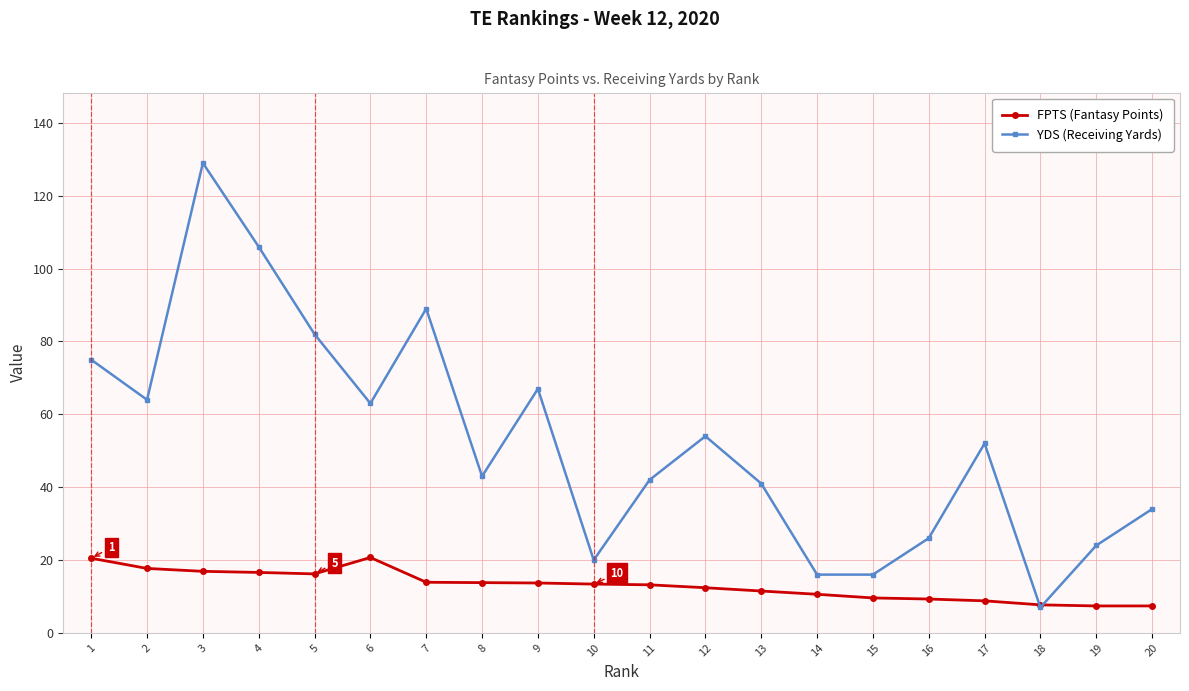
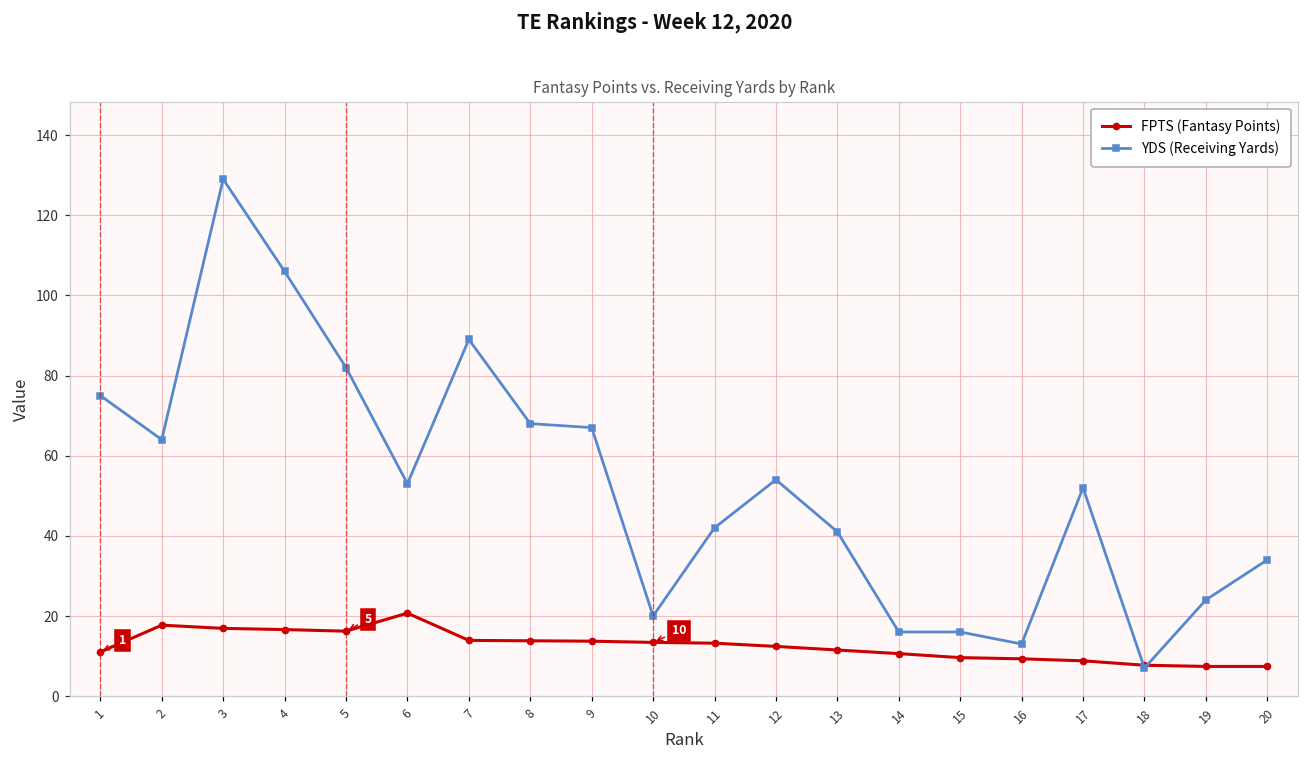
  {
    "FPTS (Fantasy Points)": {
-     "1": 21,
+     "1": 11,
      "2": 18,
      "3": 17,
      "4": 17,
      "6": 21,
      "7": 14,
      "8": 14,
      "9": 14,
      "11": 13,
      "12": 12,
      "13": 12,
      "14": 11,
      "15": 10,
      "16": 9,
      "17": 9,
      "19": 7,
      "20": 7
    },
    "YDS (Receiving Yards)": {
      "1": 75,
      "2": 64,
      "3": 129,
      "4": 106,
      "5": 82,
-     "6": 63,
+     "6": 53,
      "7": 89,
-     "8": 43,
+     "8": 68,
      "9": 67,
      "10": 20,
      "11": 42,
      "12": 54,
      "13": 41,
      "14": 16,
      "15": 16,
-     "16": 26,
+     "16": 13,
      "17": 52,
      "19": 24,
      "20": 34
    }
  }
